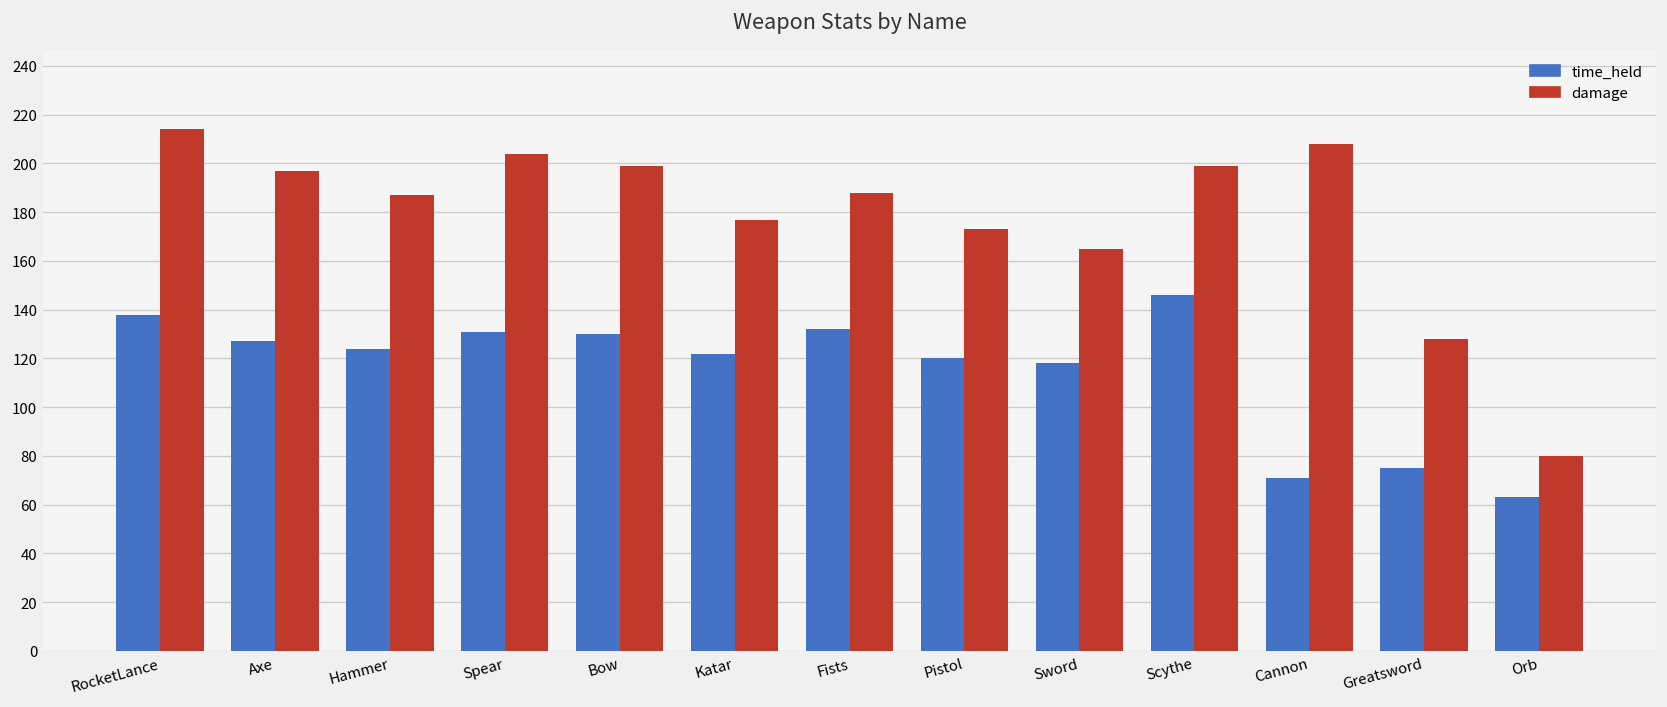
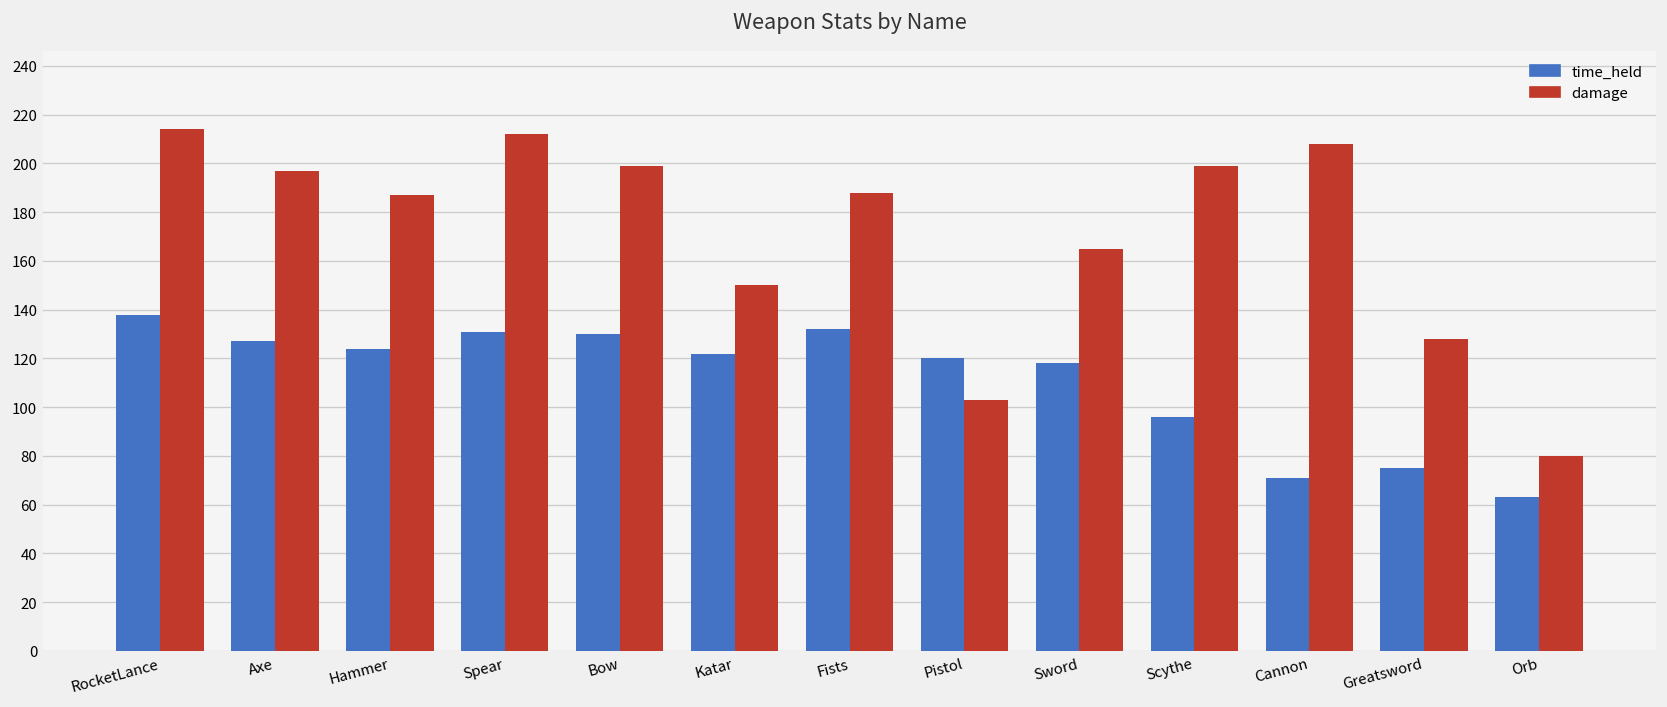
  {
    "time_held": {
      "RocketLance": 138,
      "Axe": 127,
      "Hammer": 124,
      "Spear": 131,
      "Bow": 130,
      "Katar": 122,
      "Fists": 132,
      "Pistol": 120,
      "Sword": 118,
-     "Scythe": 146,
+     "Scythe": 96,
      "Cannon": 71,
      "Greatsword": 75,
      "Orb": 63
    },
    "damage": {
      "RocketLance": 214,
      "Axe": 197,
      "Hammer": 187,
-     "Spear": 204,
+     "Spear": 212,
      "Bow": 199,
-     "Katar": 177,
+     "Katar": 150,
      "Fists": 188,
-     "Pistol": 173,
+     "Pistol": 103,
      "Sword": 165,
      "Scythe": 199,
      "Cannon": 208,
      "Greatsword": 128,
      "Orb": 80
    }
  }
